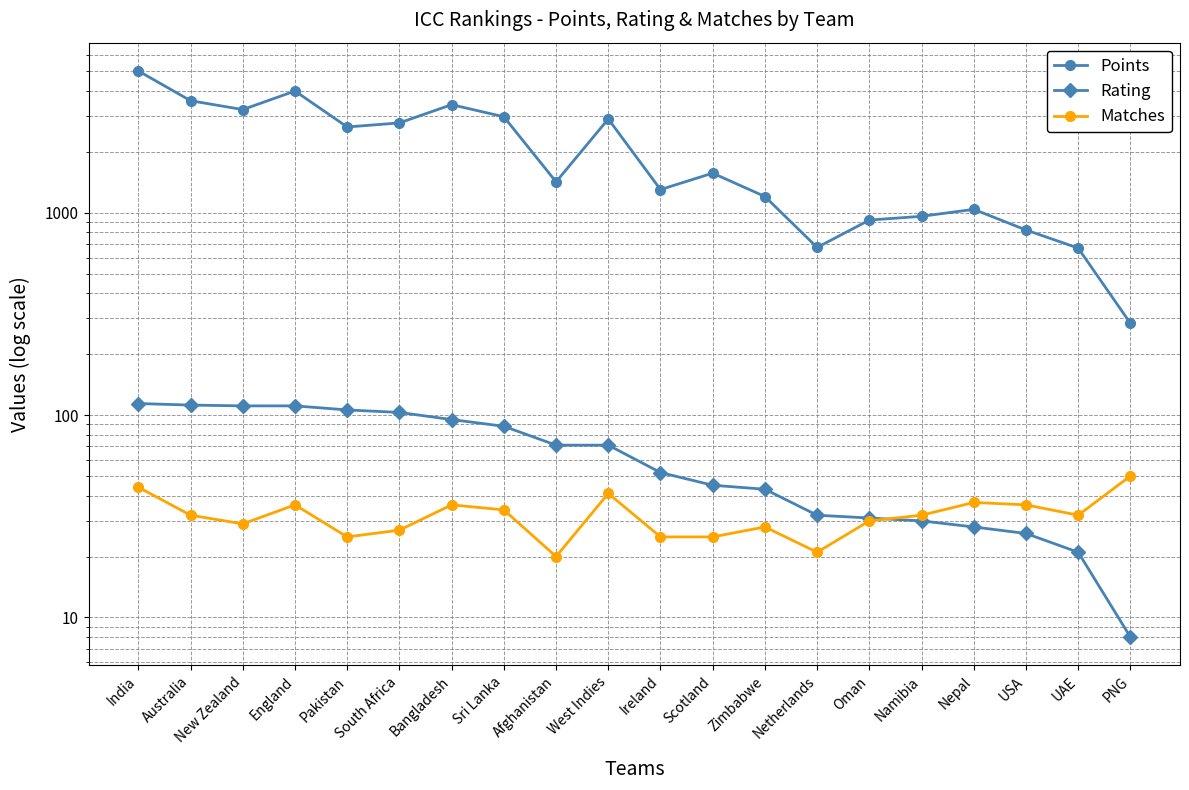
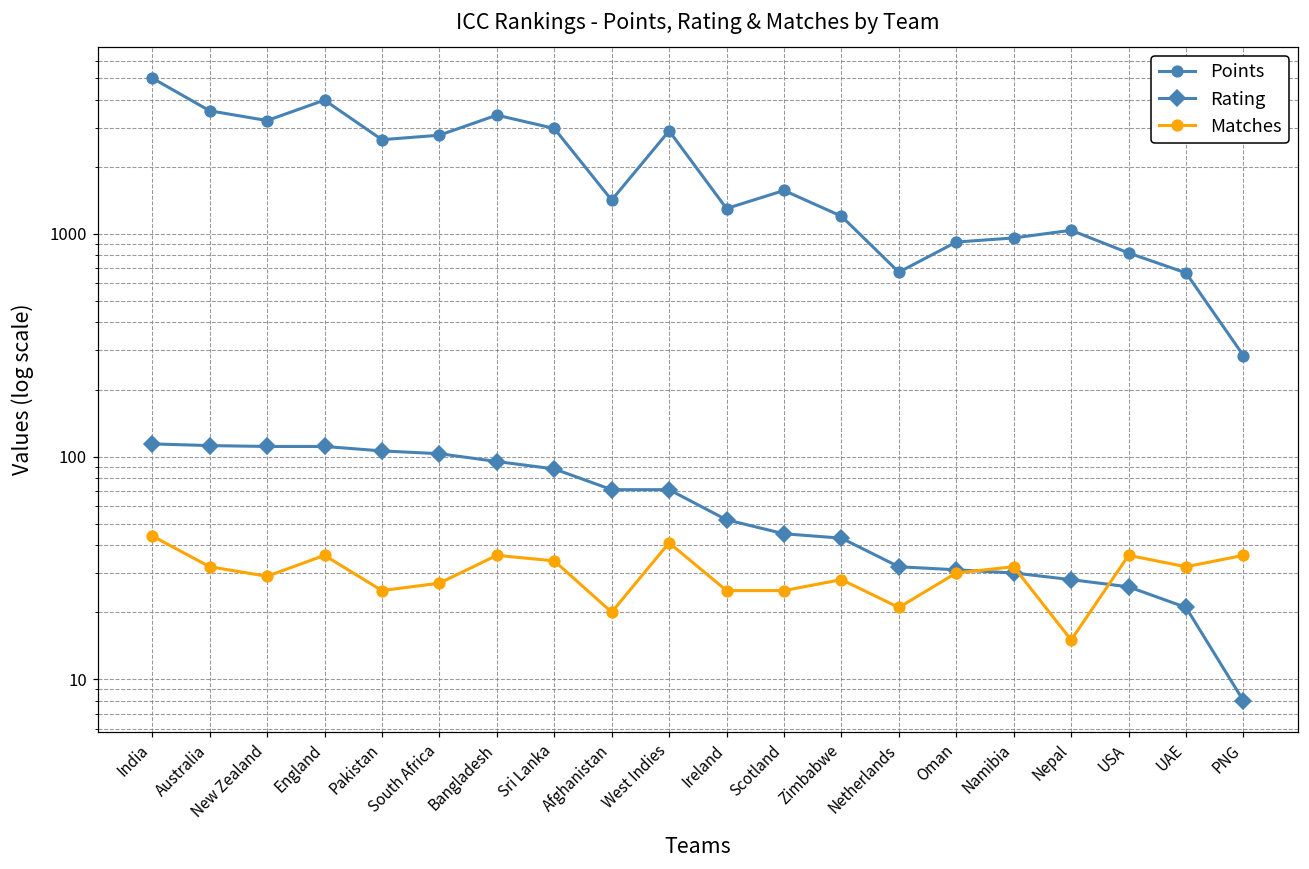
  {
    "Matches": {
      "India": 44,
      "Australia": 32,
      "New Zealand": 29,
      "England": 36,
      "Pakistan": 25,
      "South Africa": 27,
      "Bangladesh": 36,
      "Sri Lanka": 34,
      "Afghanistan": 20,
      "West Indies": 41,
      "Ireland": 25,
      "Scotland": 25,
      "Zimbabwe": 28,
      "Netherlands": 21,
      "Oman": 30,
      "Namibia": 32,
-     "Nepal": 37,
+     "Nepal": 15,
      "USA": 36,
      "UAE": 32,
-     "PNG": 50
+     "PNG": 36
    }
  }
